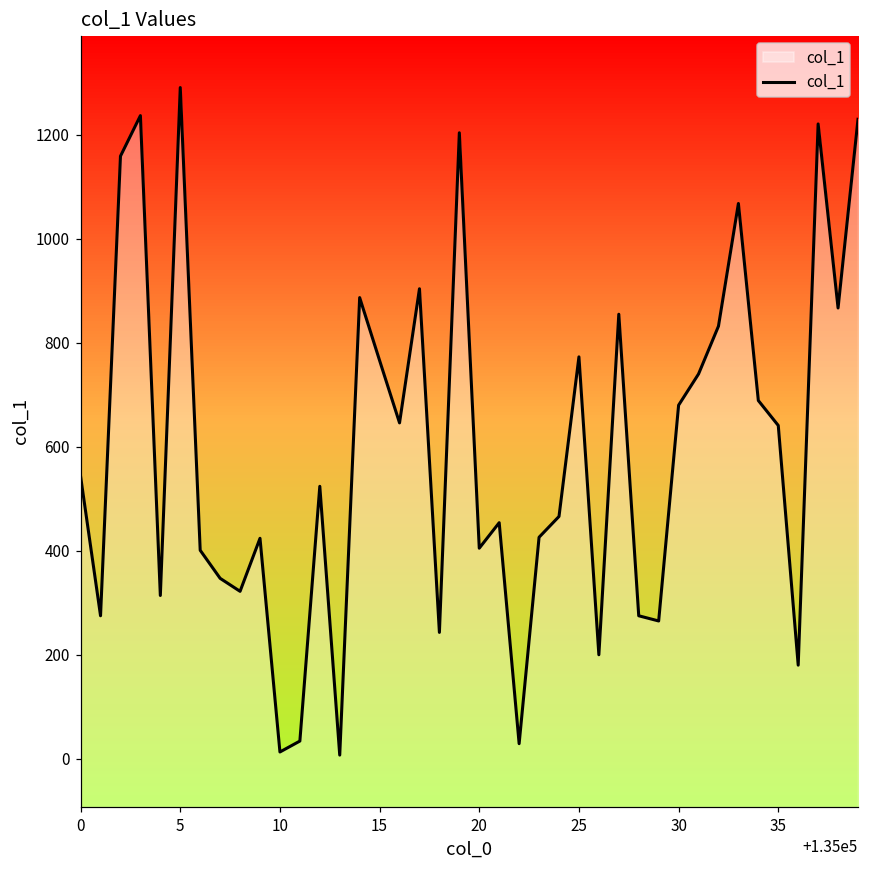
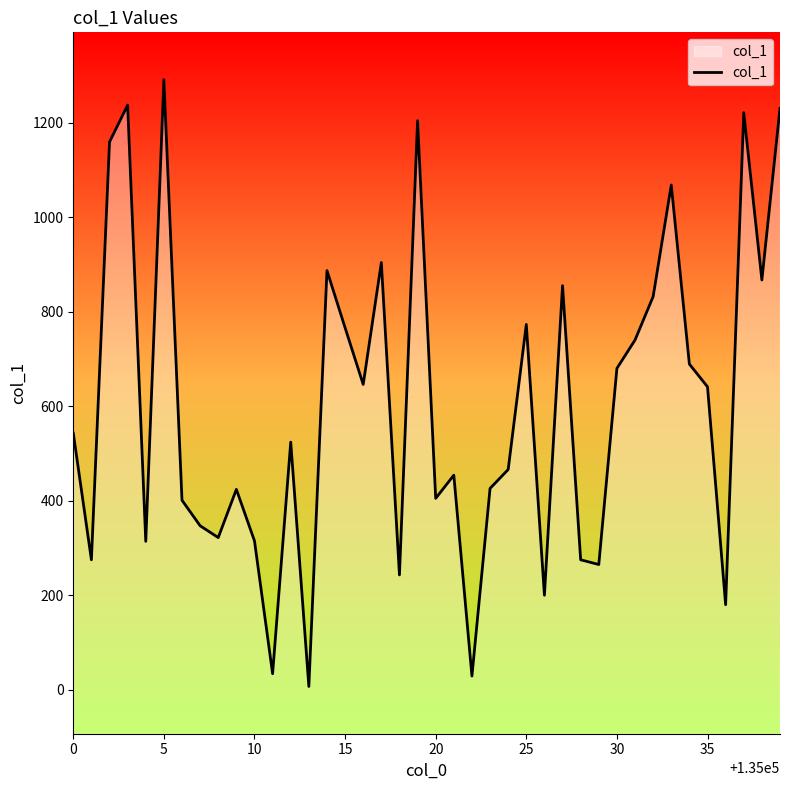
  {
    "0": 540,
    "5": 1290,
-   "10": 10,
+   "10": 320,
    "15": 770,
    "20": 410,
    "25": 770,
    "30": 680,
    "35": 640
  }
